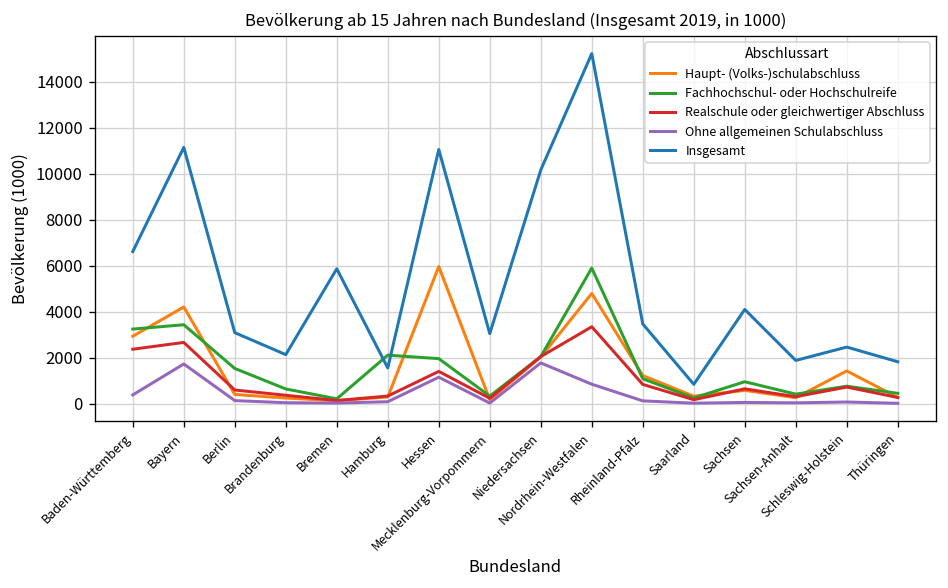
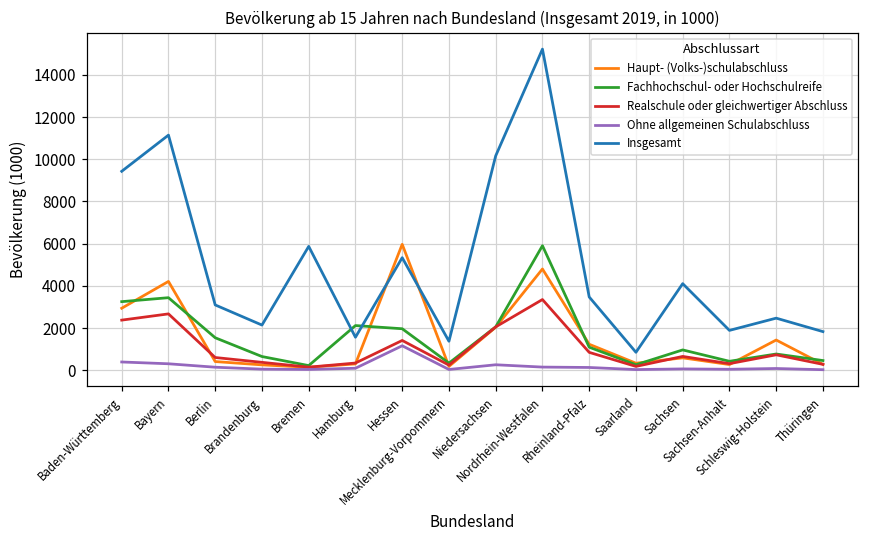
  {
    "Haupt- (Volks-)schulabschluss": {
      "Baden-Württemberg": 2900,
      "Bayern": 4200,
      "Berlin": 400,
      "Hessen": 6000,
      "Nordrhein-Westfalen": 4800,
      "Rheinland-Pfalz": 1200,
      "Schleswig-Holstein": 1400
    },
    "Fachhochschul- oder Hochschulreife": {
      "Baden-Württemberg": 3300,
      "Bayern": 3400,
      "Berlin": 1500,
      "Brandenburg": 700,
      "Hamburg": 2100,
      "Hessen": 2000,
      "Nordrhein-Westfalen": 5900,
      "Rheinland-Pfalz": 1100,
      "Sachsen": 1000,
      "Thüringen": 500
    },
    "Realschule oder gleichwertiger Abschluss": {
      "Baden-Württemberg": 2400,
      "Bayern": 2700,
      "Berlin": 600,
      "Hessen": 1400,
      "Nordrhein-Westfalen": 3400,
      "Rheinland-Pfalz": 900
    },
    "Ohne allgemeinen Schulabschluss": {
      "Baden-Württemberg": 400,
-     "Bayern": 1700,
+     "Bayern": 300,
      "Berlin": 100,
      "Brandenburg": 100,
      "Hamburg": 100,
      "Hessen": 1200,
      "Mecklenburg-Vorpommern": 0,
-     "Niedersachsen": 1800,
-     "Nordrhein-Westfalen": 900,
+     "Niedersachsen": 300,
+     "Nordrhein-Westfalen": 200,
      "Rheinland-Pfalz": 100,
      "Saarland": 0,
      "Sachsen": 100,
      "Sachsen-Anhalt": 100,
      "Schleswig-Holstein": 100,
      "Thüringen": 0
    },
    "Insgesamt": {
-     "Baden-Württemberg": 6600,
+     "Baden-Württemberg": 9400,
      "Bayern": 11100,
      "Berlin": 3100,
      "Brandenburg": 2100,
      "Bremen": 5900,
      "Hamburg": 1600,
-     "Hessen": 11100,
-     "Mecklenburg-Vorpommern": 3100,
+     "Hessen": 5300,
+     "Mecklenburg-Vorpommern": 1400,
      "Niedersachsen": 10200,
      "Nordrhein-Westfalen": 15200,
      "Rheinland-Pfalz": 3500,
      "Saarland": 900,
      "Sachsen": 4100,
      "Sachsen-Anhalt": 1900,
      "Schleswig-Holstein": 2500,
      "Thüringen": 1800
    }
  }
